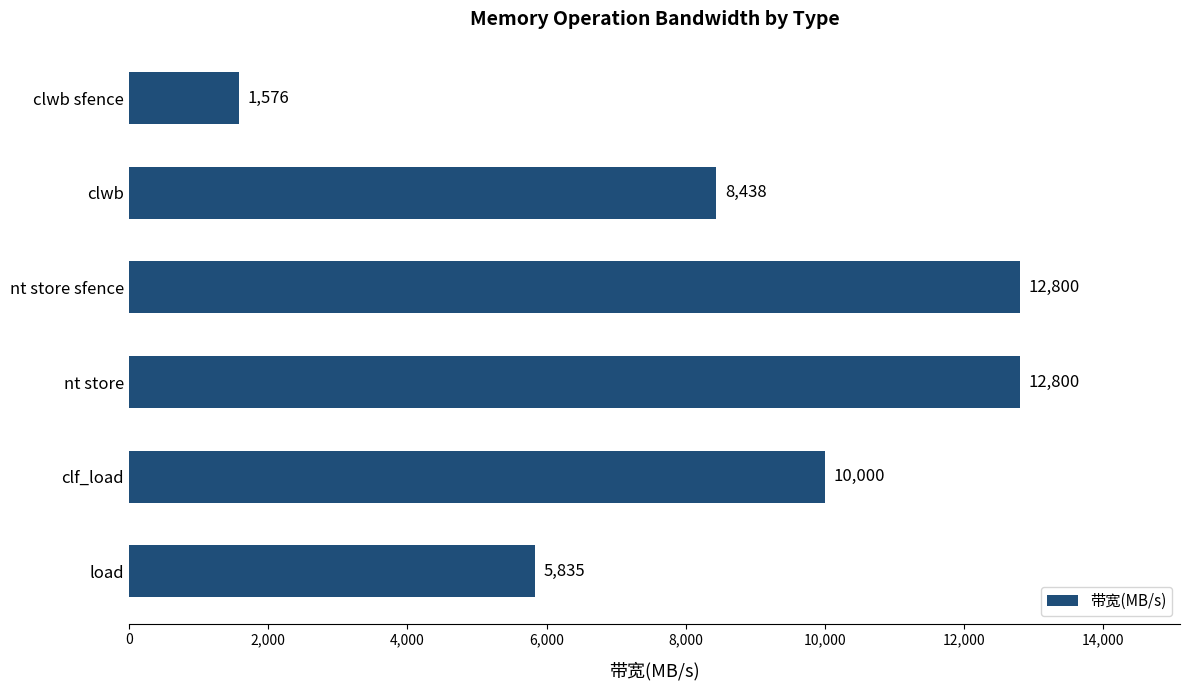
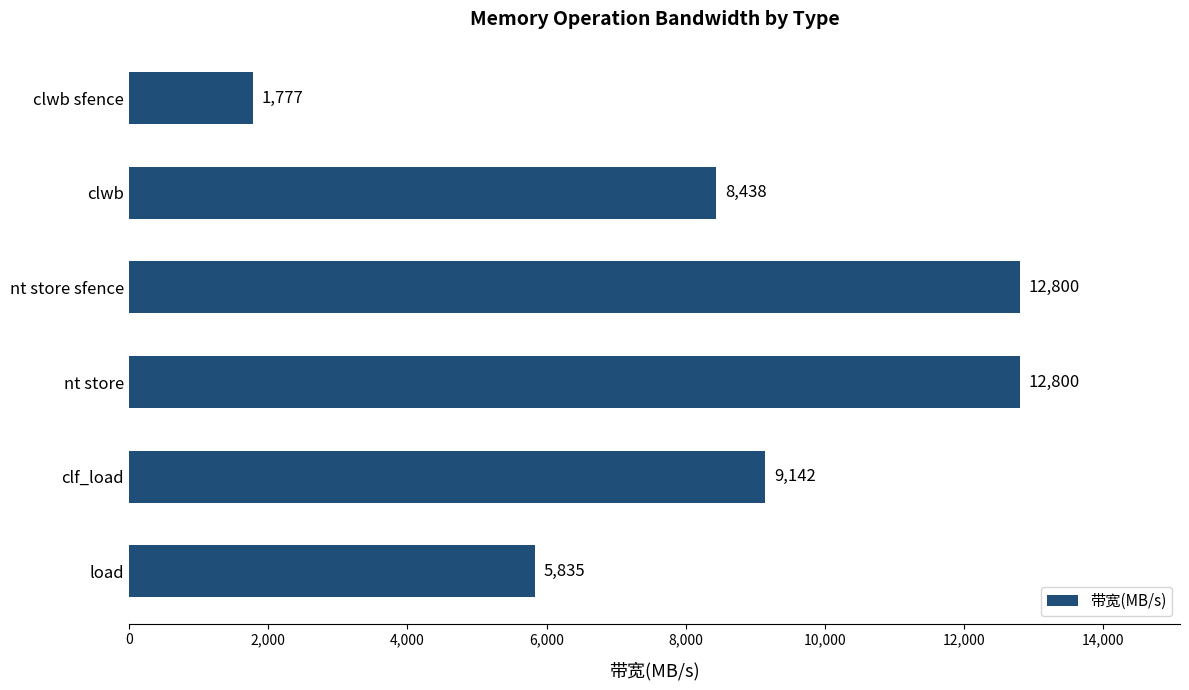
  {
-   "clwb sfence": "1,576",
+   "clwb sfence": "1,777",
    "clwb": "8,438",
    "nt store sfence": "12,800",
    "nt store": "12,800",
-   "clf_load": "10,000",
+   "clf_load": "9,142",
    "load": "5,835"
  }
